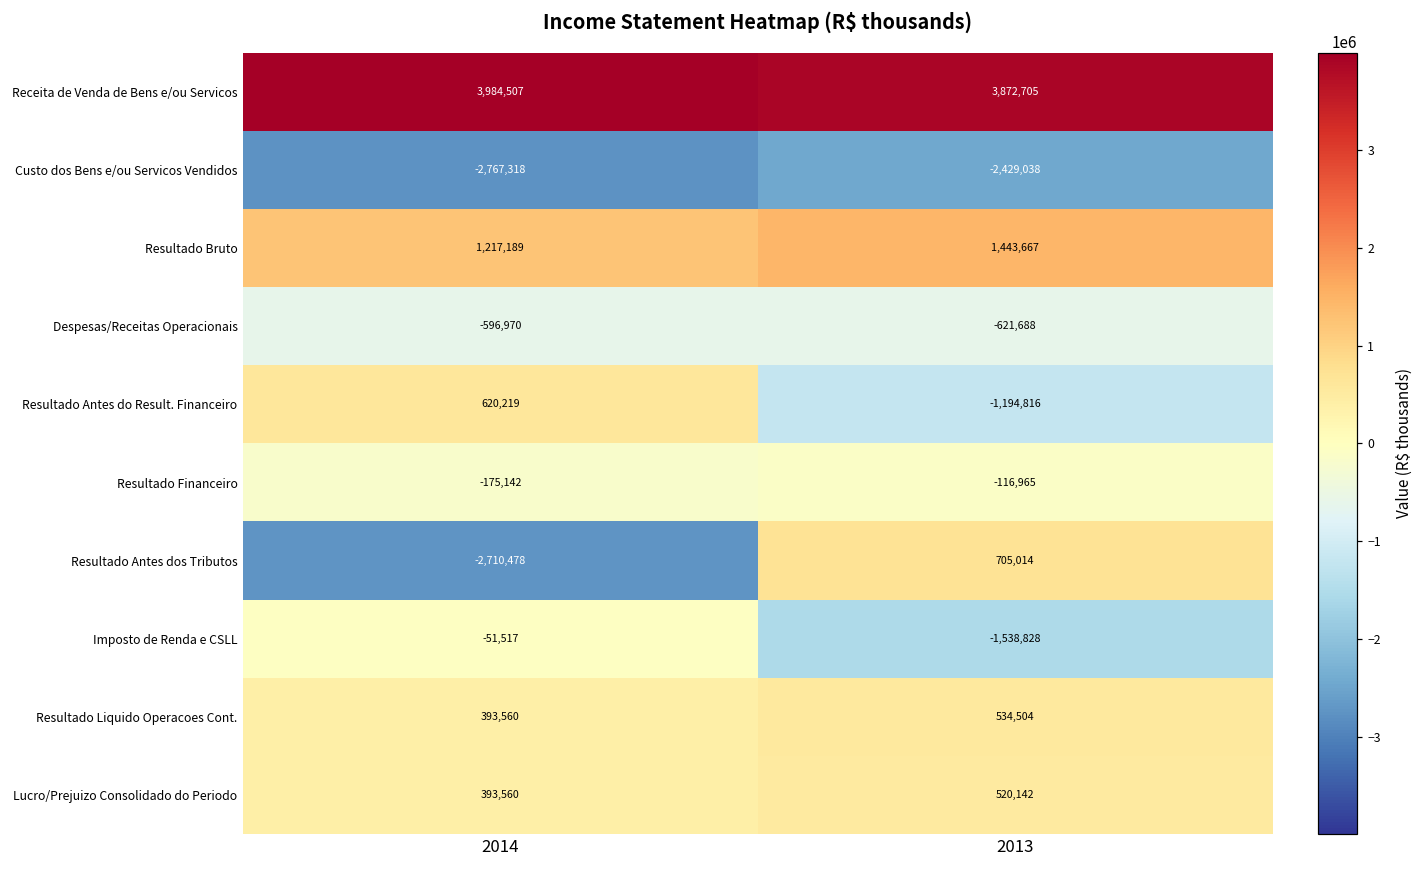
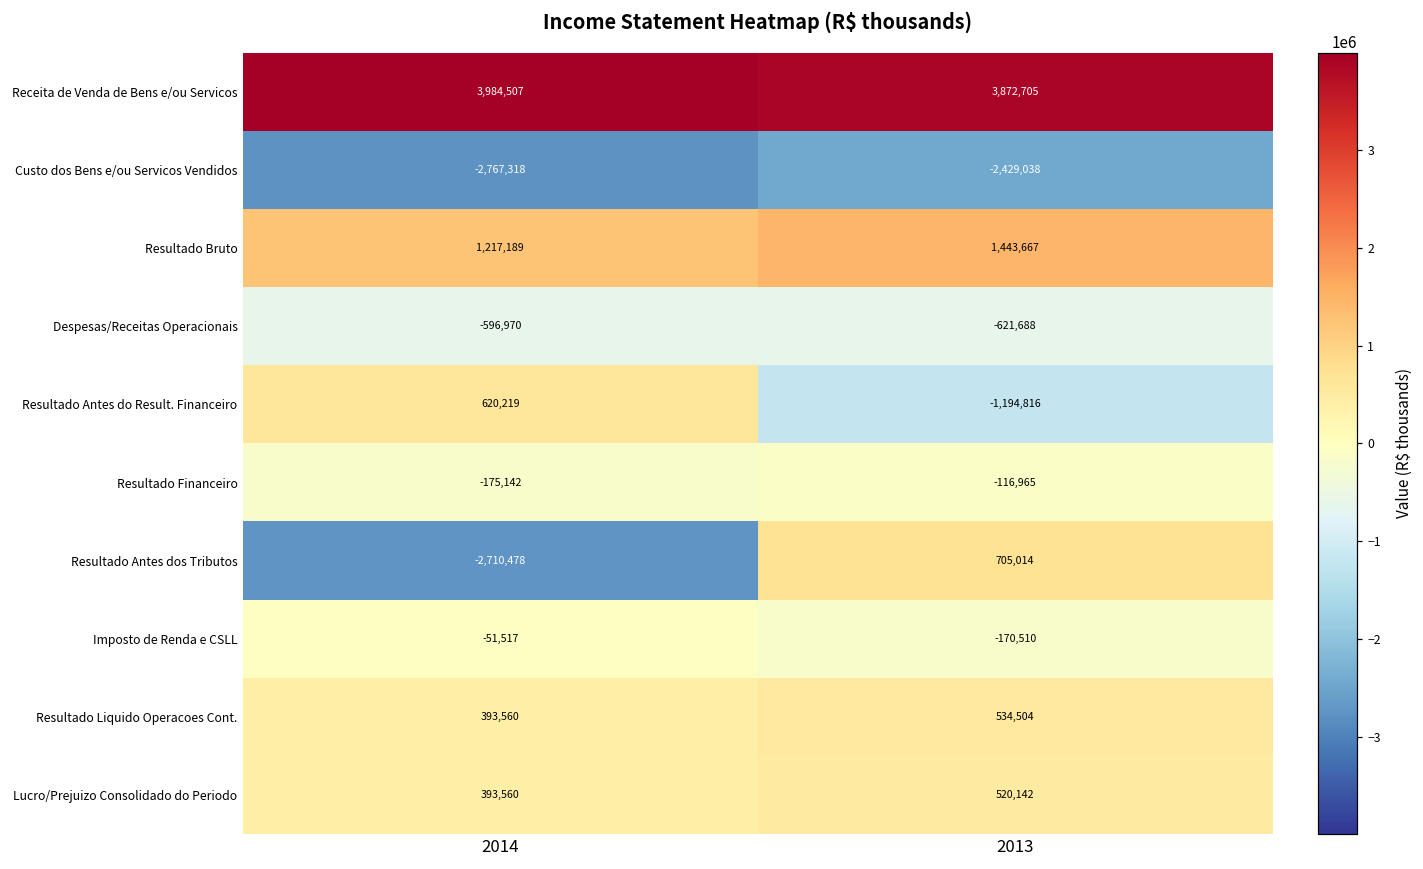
  {
    "Receita de Venda de Bens e/ou Servicos": {
      "2014": "3,984,507",
      "2013": "3,872,705"
    },
    "Custo dos Bens e/ou Servicos Vendidos": {
      "2014": "-2,767,318",
      "2013": "-2,429,038"
    },
    "Resultado Bruto": {
      "2014": "1,217,189",
      "2013": "1,443,667"
    },
    "Despesas/Receitas Operacionais": {
      "2014": "-596,970",
      "2013": "-621,688"
    },
    "Resultado Antes do Result. Financeiro": {
      "2014": "620,219",
      "2013": "-1,194,816"
    },
    "Resultado Financeiro": {
      "2014": "-175,142",
      "2013": "-116,965"
    },
    "Resultado Antes dos Tributos": {
      "2014": "-2,710,478",
      "2013": "705,014"
    },
    "Imposto de Renda e CSLL": {
      "2014": "-51,517",
-     "2013": "-1,538,828"
+     "2013": "-170,510"
    },
    "Resultado Liquido Operacoes Cont.": {
      "2014": "393,560",
      "2013": "534,504"
    },
    "Lucro/Prejuizo Consolidado do Periodo": {
      "2014": "393,560",
      "2013": "520,142"
    }
  }
